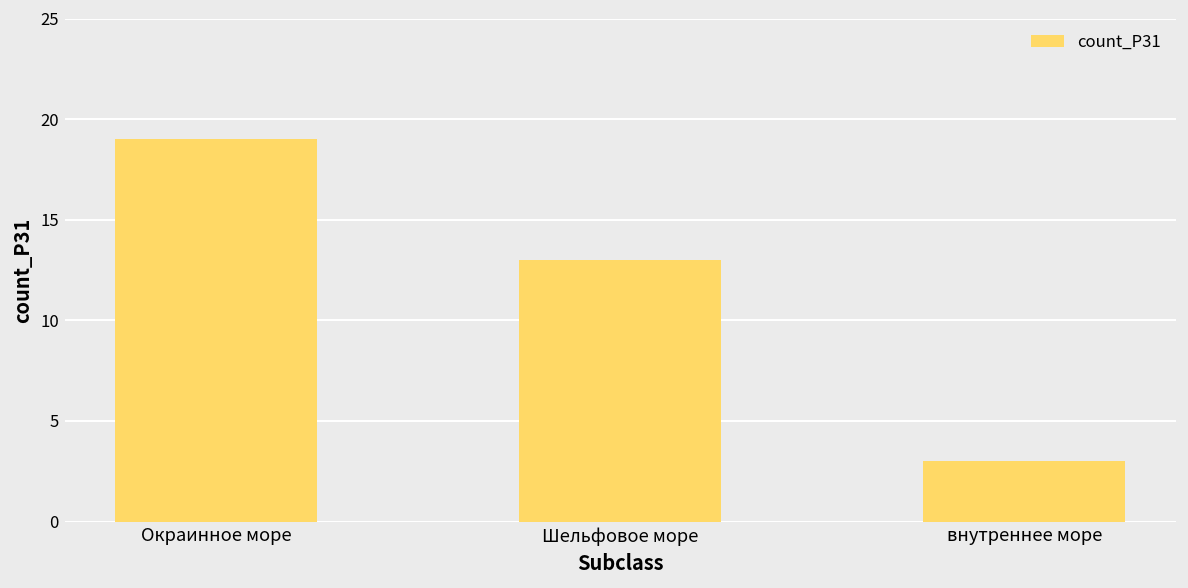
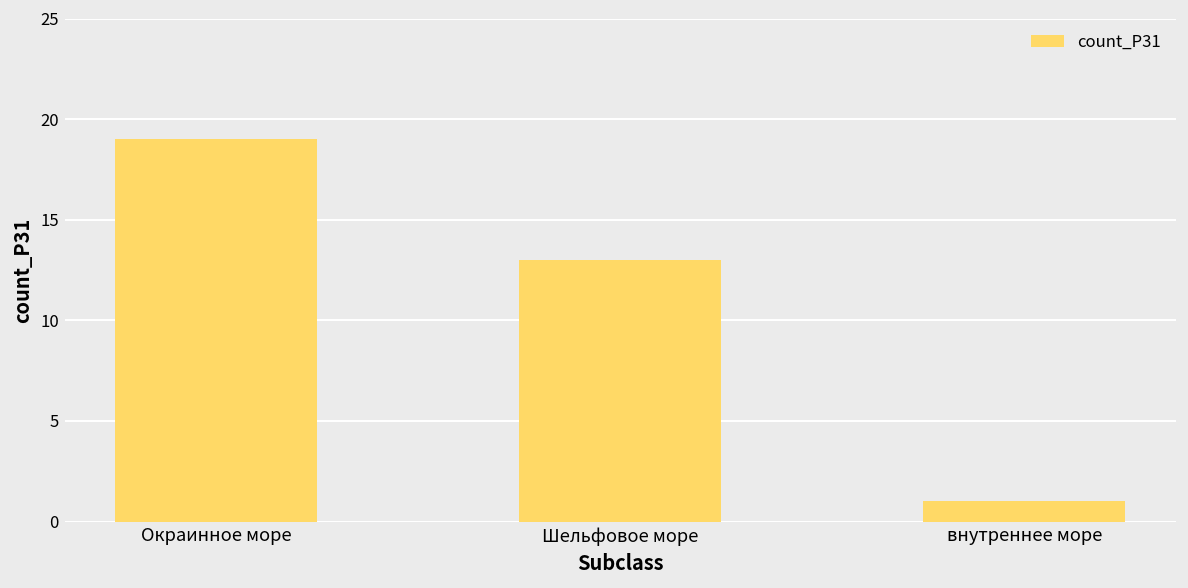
  {
    "Окраинное море": 19,
    "Шельфовое море": 13,
-   "внутреннее море": 3
+   "внутреннее море": 1
  }
